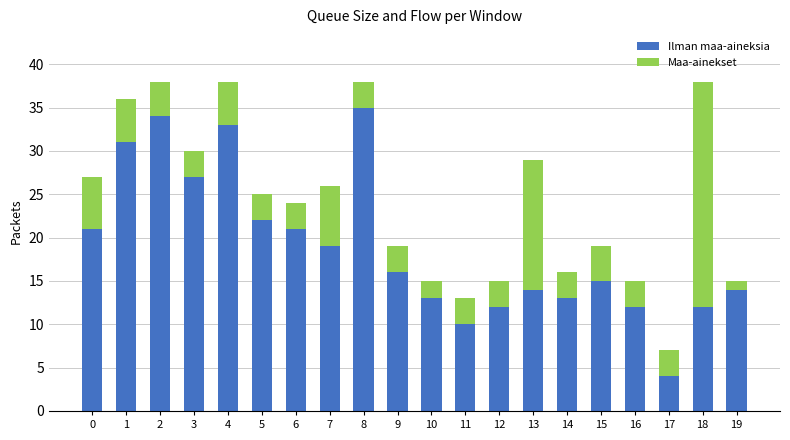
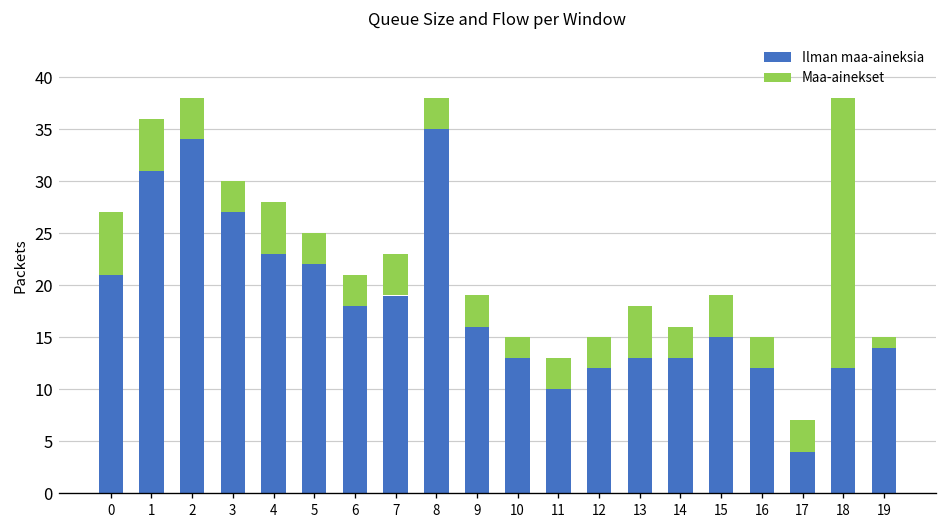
  {
    "Ilman maa-aineksia": {
      "0": 21,
      "1": 31,
      "2": 34,
      "3": 27,
-     "4": 33,
+     "4": 23,
      "5": 22,
-     "6": 21,
+     "6": 18,
      "7": 19,
      "8": 35,
      "9": 16,
      "10": 13,
      "11": 10,
      "12": 12,
-     "13": 14,
+     "13": 13,
      "14": 13,
      "15": 15,
      "16": 12,
      "17": 4,
      "18": 12,
      "19": 14
    },
    "Maa-ainekset": {
      "0": 6,
      "1": 5,
      "2": 4,
      "3": 3,
      "4": 5,
      "5": 3,
      "6": 3,
-     "7": 7,
+     "7": 4,
      "8": 3,
      "9": 3,
      "10": 2,
      "11": 3,
      "12": 3,
-     "13": 15,
+     "13": 5,
      "14": 3,
      "15": 4,
      "16": 3,
      "17": 3,
      "18": 26,
      "19": 1
    }
  }
